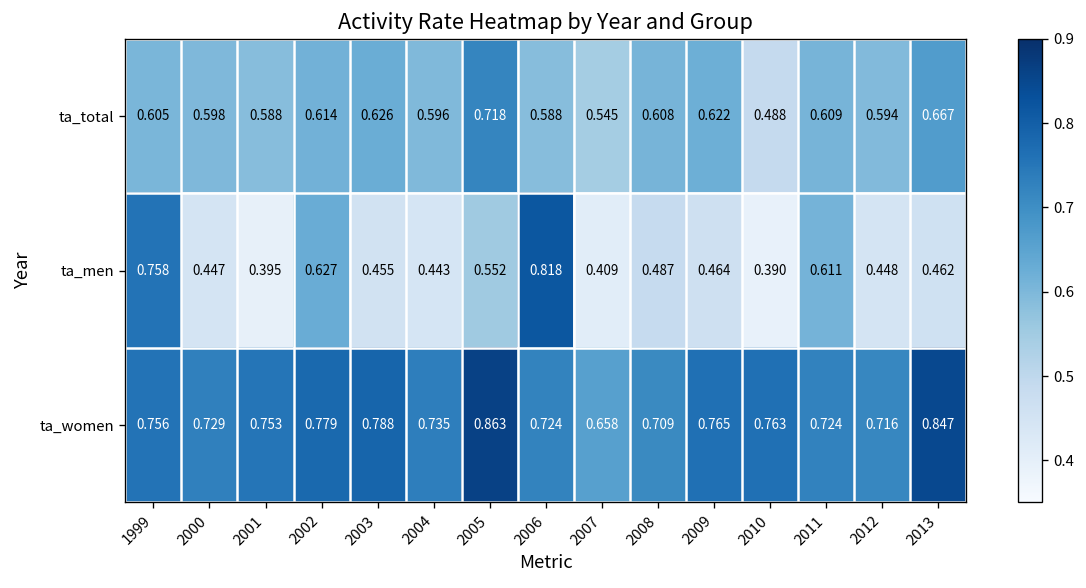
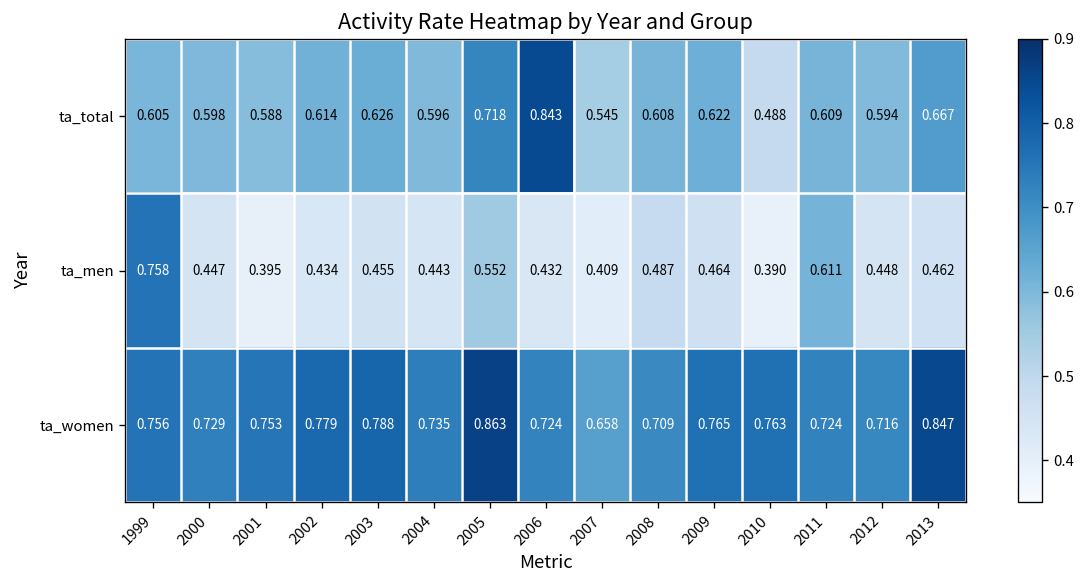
  {
    "ta_total": {
      "1999": 0.605,
      "2000": 0.598,
      "2001": 0.588,
      "2002": 0.614,
      "2003": 0.626,
      "2004": 0.596,
      "2005": 0.718,
-     "2006": 0.588,
+     "2006": 0.843,
      "2007": 0.545,
      "2008": 0.608,
      "2009": 0.622,
      "2010": 0.488,
      "2011": 0.609,
      "2012": 0.594,
      "2013": 0.667
    },
    "ta_men": {
      "1999": 0.758,
      "2000": 0.447,
      "2001": 0.395,
-     "2002": 0.627,
+     "2002": 0.434,
      "2003": 0.455,
      "2004": 0.443,
      "2005": 0.552,
-     "2006": 0.818,
+     "2006": 0.432,
      "2007": 0.409,
      "2008": 0.487,
      "2009": 0.464,
      "2010": 0.390,
      "2011": 0.611,
      "2012": 0.448,
      "2013": 0.462
    },
    "ta_women": {
      "1999": 0.756,
      "2000": 0.729,
      "2001": 0.753,
      "2002": 0.779,
      "2003": 0.788,
      "2004": 0.735,
      "2005": 0.863,
      "2006": 0.724,
      "2007": 0.658,
      "2008": 0.709,
      "2009": 0.765,
      "2010": 0.763,
      "2011": 0.724,
      "2012": 0.716,
      "2013": 0.847
    }
  }
